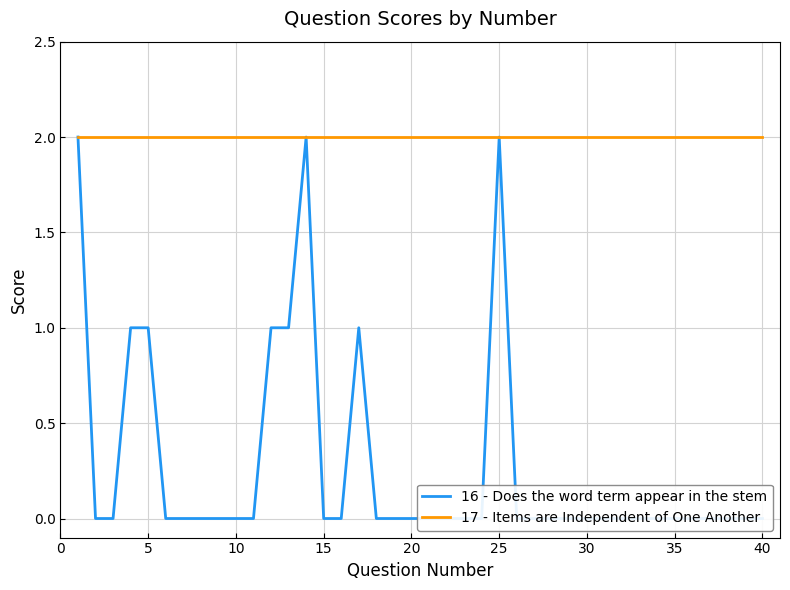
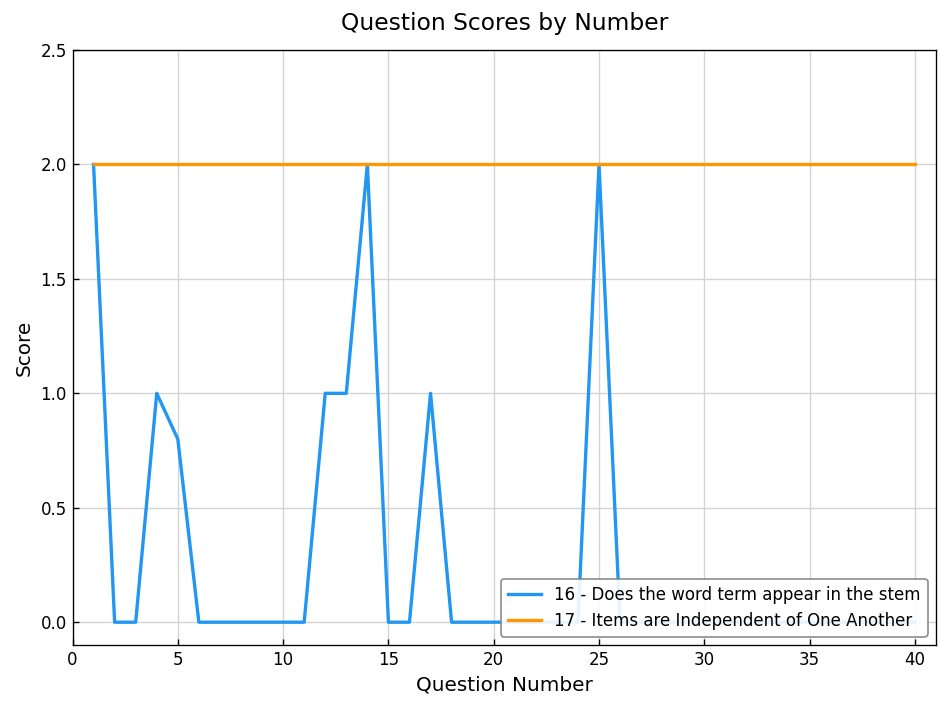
  {
    "16 - Does the word term appear in the stem": {
-     "5": 1.0,
+     "5": 0.8,
      "10": 0.0,
      "15": 0.0,
      "20": 0.0
    },
    "17 - Items are Independent of One Another": {
      "5": 2.0,
      "10": 2.0,
      "15": 2.0,
      "20": 2.0,
      "30": 2.0,
      "35": 2.0,
      "40": 2.0
    }
  }
